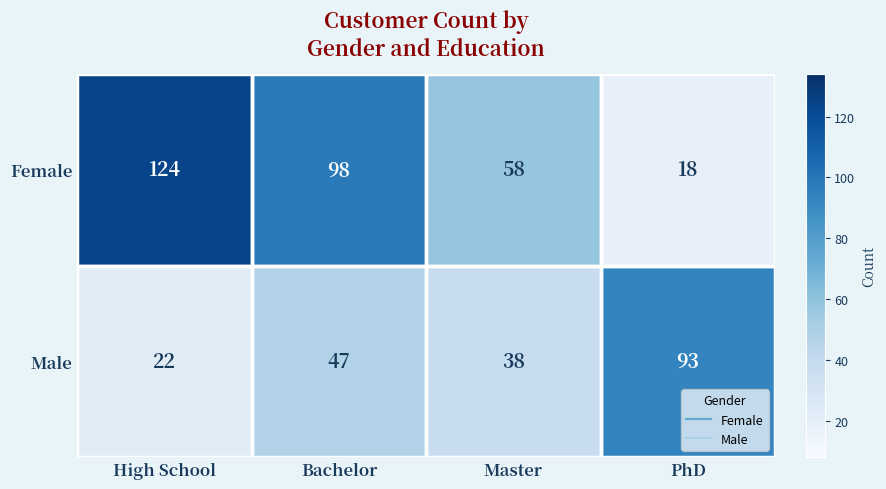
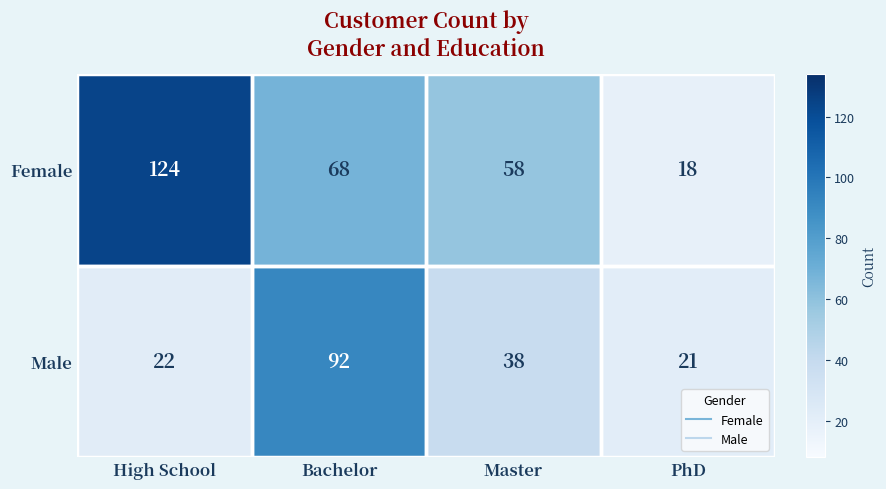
  {
    "Female": {
      "High School": 124,
-     "Bachelor": 98,
+     "Bachelor": 68,
      "Master": 58,
      "PhD": 18
    },
    "Male": {
      "High School": 22,
-     "Bachelor": 47,
+     "Bachelor": 92,
      "Master": 38,
-     "PhD": 93
+     "PhD": 21
    }
  }
